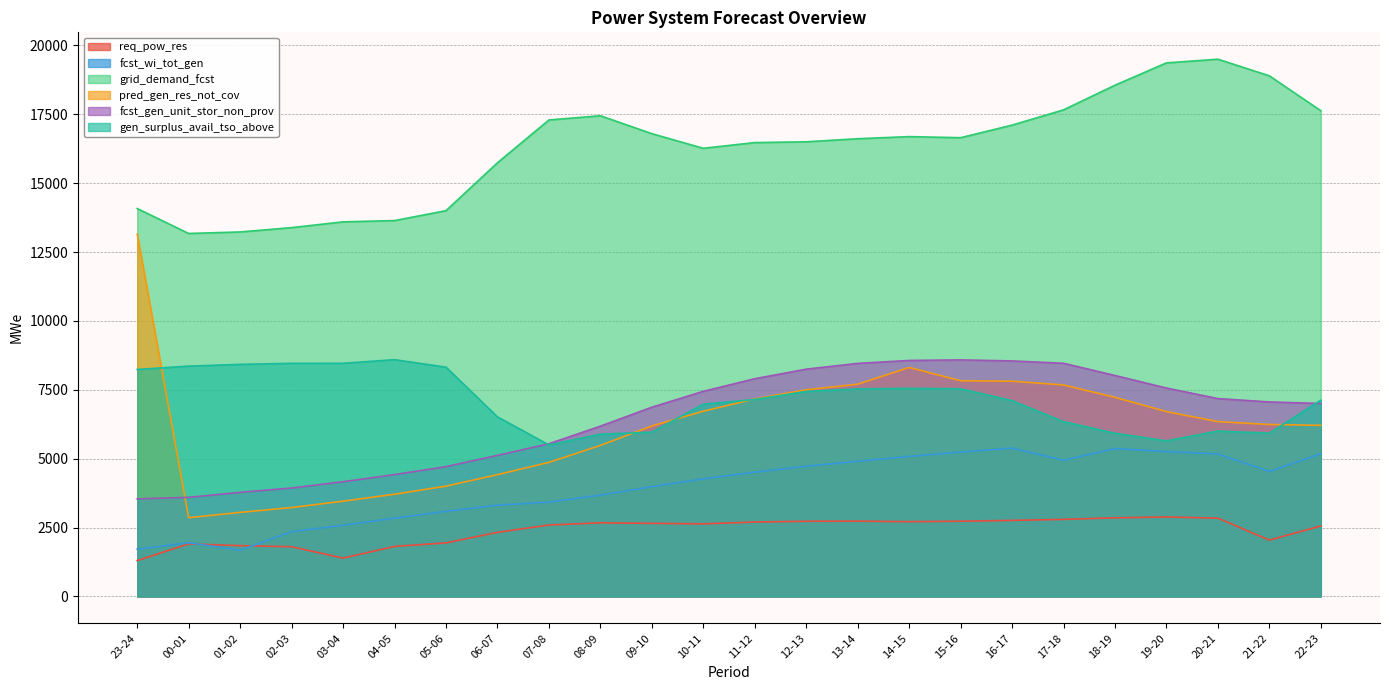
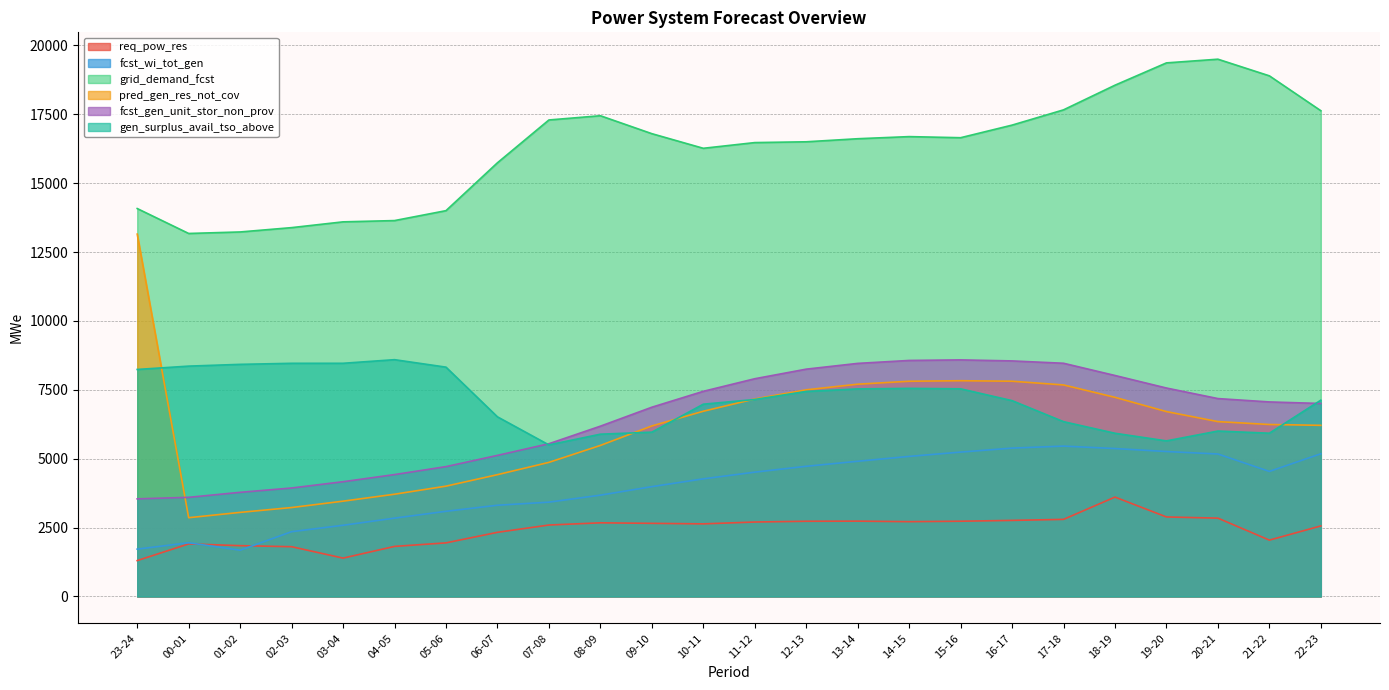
  {
    "req_pow_res": {
      "23-24": 1300,
      "01-02": 1800,
      "02-03": 1800,
      "03-04": 1400,
      "04-05": 1800,
      "05-06": 1900,
      "06-07": 2300,
      "07-08": 2600,
      "08-09": 2700,
      "09-10": 2700,
      "10-11": 2600,
      "11-12": 2700,
      "12-13": 2700,
      "13-14": 2700,
      "14-15": 2700,
      "15-16": 2700,
      "16-17": 2800,
      "17-18": 2800,
-     "18-19": 2900,
+     "18-19": 3600,
      "19-20": 2900,
      "20-21": 2800,
      "21-22": 2000,
      "22-23": 2600
    },
    "fcst_wi_tot_gen": {
      "23-24": 1700,
      "01-02": 1700,
      "02-03": 2400,
      "03-04": 2600,
      "04-05": 2800,
      "05-06": 3100,
      "06-07": 3300,
      "07-08": 3400,
      "08-09": 3700,
      "09-10": 4000,
      "10-11": 4300,
      "11-12": 4500,
      "12-13": 4700,
      "13-14": 4900,
      "14-15": 5100,
      "15-16": 5200,
      "16-17": 5400,
-     "17-18": 4900,
+     "17-18": 5500,
      "18-19": 5400,
      "19-20": 5300,
      "20-21": 5200,
      "21-22": 4500,
      "22-23": 5200
    },
    "pred_gen_res_not_cov": {
      "23-24": 13200,
      "00-01": 2900,
      "01-02": 3100,
      "02-03": 3200,
      "03-04": 3500,
      "04-05": 3700,
      "05-06": 4000,
      "06-07": 4400,
      "07-08": 4900,
      "08-09": 5500,
      "09-10": 6200,
      "10-11": 6700,
      "13-14": 7700,
-     "14-15": 8300,
+     "14-15": 7800,
      "15-16": 7800,
      "16-17": 7800,
      "17-18": 7700,
      "18-19": 7200,
      "19-20": 6700,
      "20-21": 6300,
      "21-22": 6200,
      "22-23": 6200
    },
    "fcst_gen_unit_stor_non_prov": {
      "23-24": 3500,
      "00-01": 3600,
      "01-02": 3800,
      "02-03": 3900,
      "03-04": 4200,
      "04-05": 4400,
      "05-06": 4700,
      "06-07": 5100,
      "08-09": 6200,
      "09-10": 6900,
      "10-11": 7400,
      "11-12": 7900,
      "12-13": 8300,
      "13-14": 8500,
      "14-15": 8600,
      "15-16": 8600,
      "16-17": 8600,
      "17-18": 8500,
      "18-19": 8000,
      "19-20": 7600,
      "20-21": 7200,
      "21-22": 7100,
      "22-23": 7000
    }
  }
